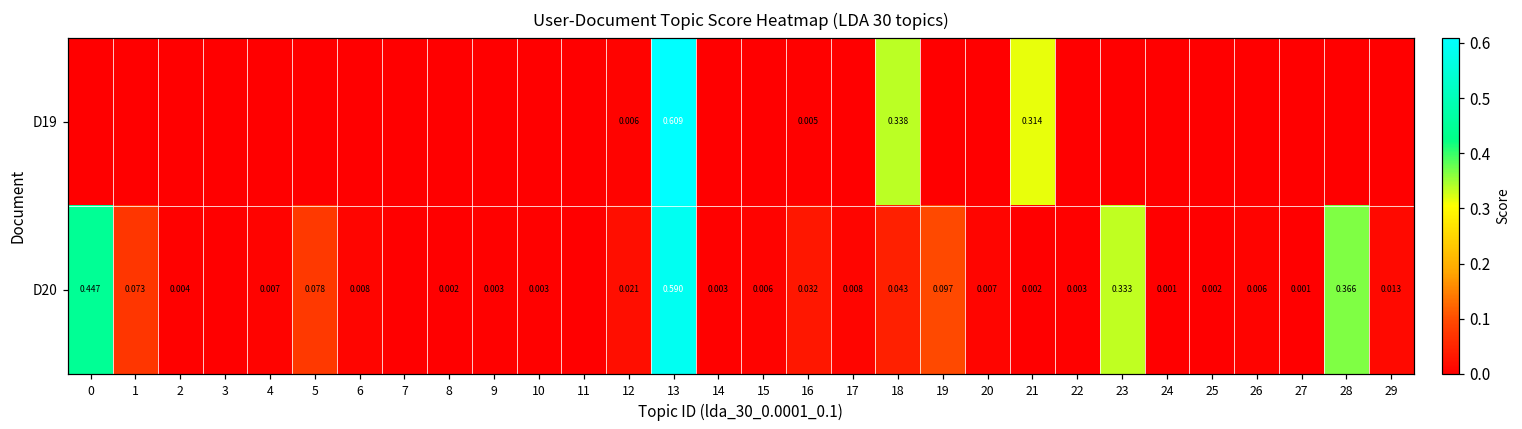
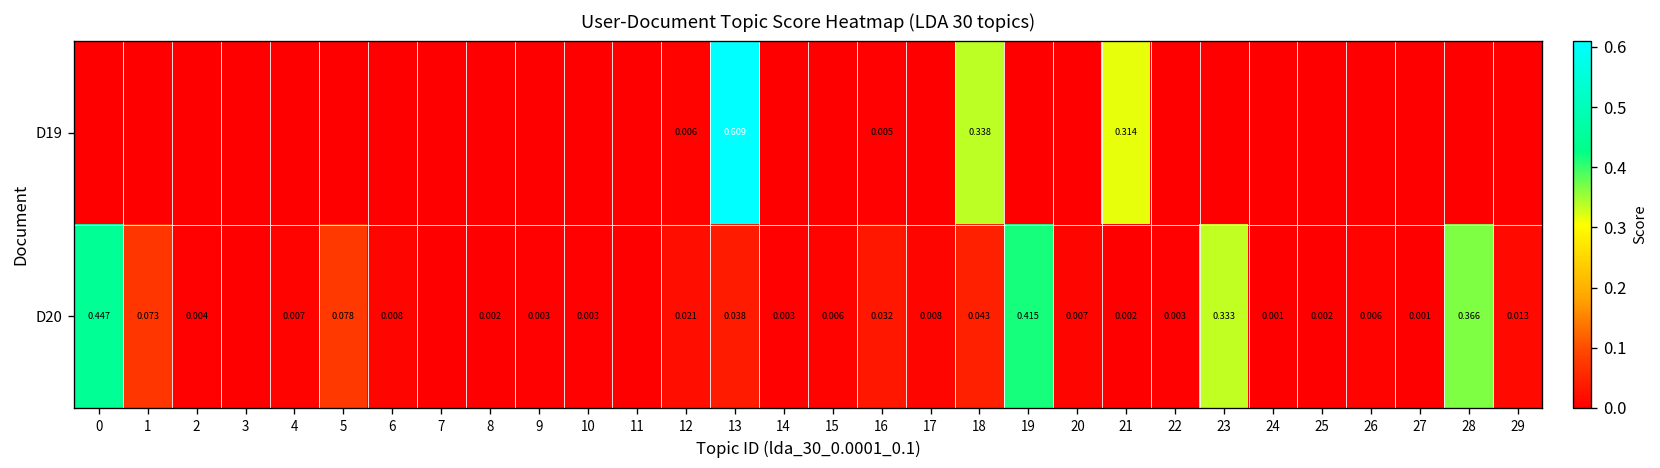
  {
    "D19": {
      "12": 0.006,
      "13": 0.609,
      "16": 0.005,
      "18": 0.338,
      "21": 0.314
    },
    "D20": {
      "0": 0.447,
      "1": 0.073,
      "2": 0.004,
      "4": 0.007,
      "5": 0.078,
      "6": 0.008,
      "8": 0.002,
      "9": 0.003,
      "10": 0.003,
      "12": 0.021,
-     "13": 0.590,
+     "13": 0.038,
      "14": 0.003,
      "15": 0.006,
      "16": 0.032,
      "17": 0.008,
      "18": 0.043,
-     "19": 0.097,
+     "19": 0.415,
      "20": 0.007,
      "21": 0.002,
      "22": 0.003,
      "23": 0.333,
      "24": 0.001,
      "25": 0.002,
      "26": 0.006,
      "27": 0.001,
      "28": 0.366,
      "29": 0.013
    }
  }
